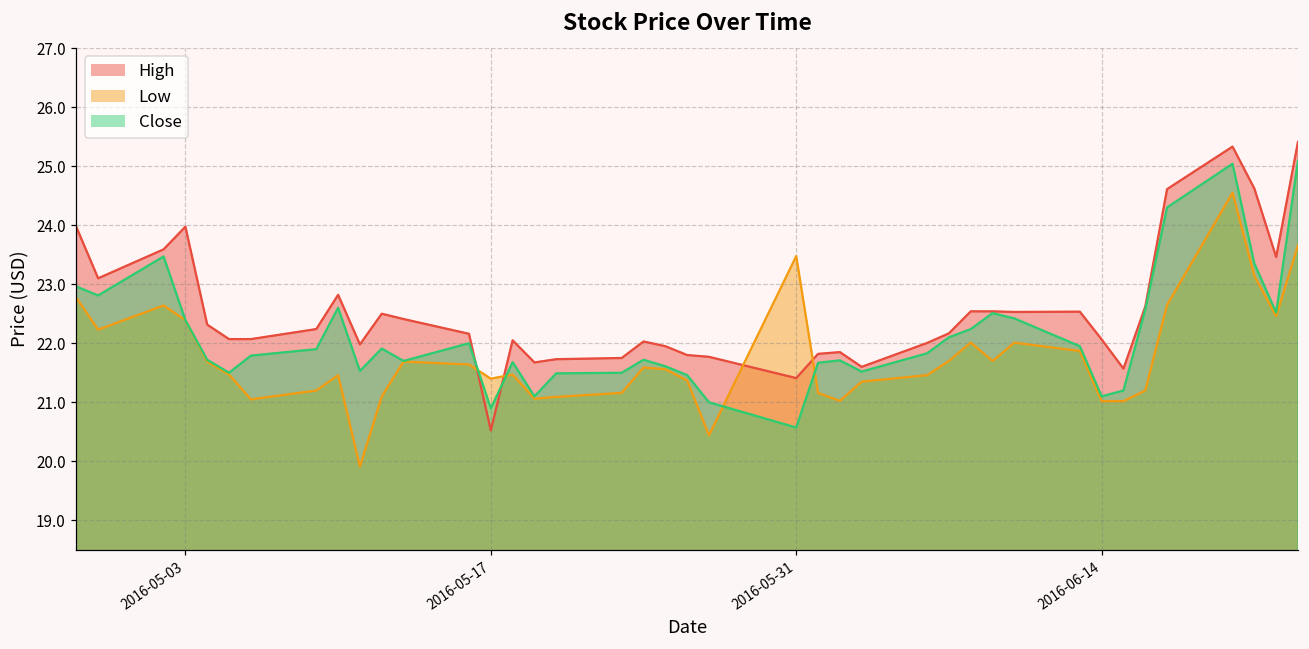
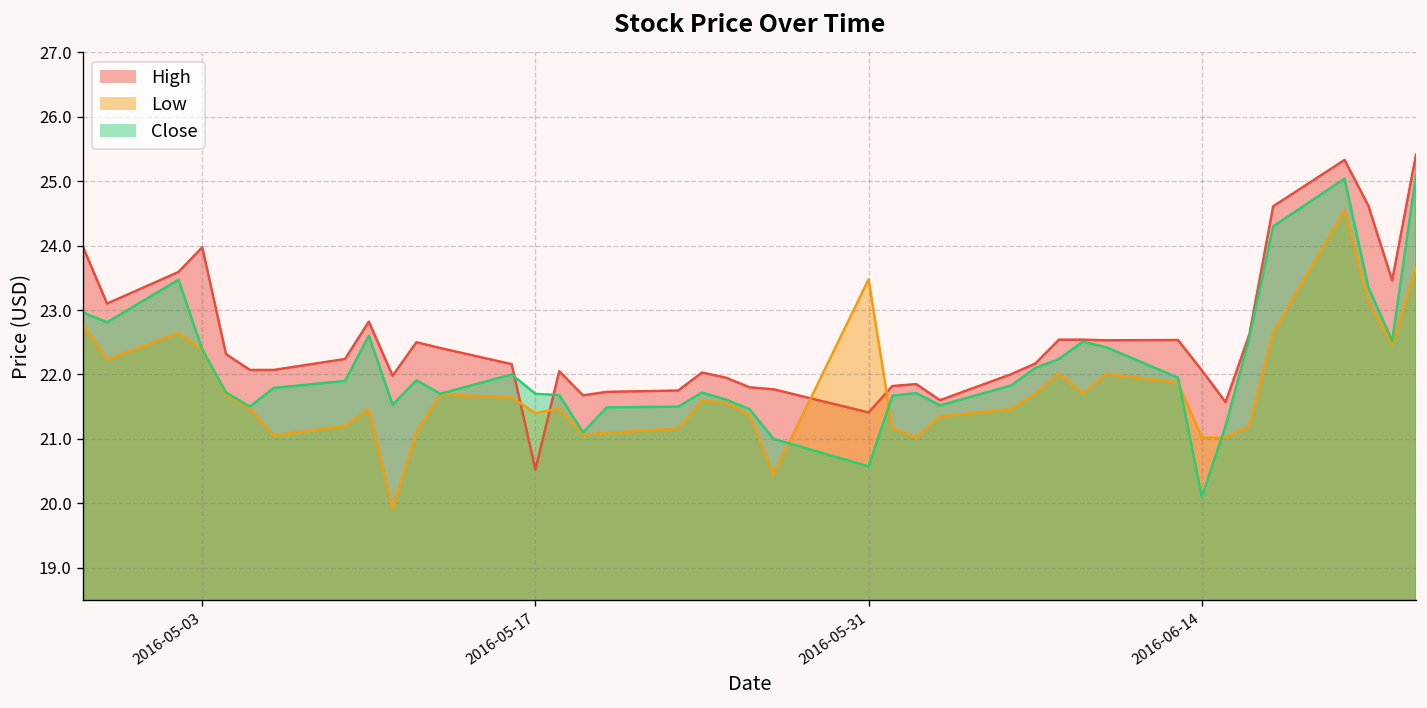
  {
    "High": {
      "2016-05-03": 24.0,
      "2016-05-17": 20.5,
      "2016-05-31": 21.4,
      "2016-06-14": 22.1
    },
    "Low": {
      "2016-05-17": 21.4,
      "2016-05-31": 23.5,
      "2016-06-14": 21.0
    },
    "Close": {
-     "2016-05-17": 20.9,
+     "2016-05-17": 21.7,
      "2016-05-31": 20.6,
-     "2016-06-14": 21.1
+     "2016-06-14": 20.1
    }
  }
